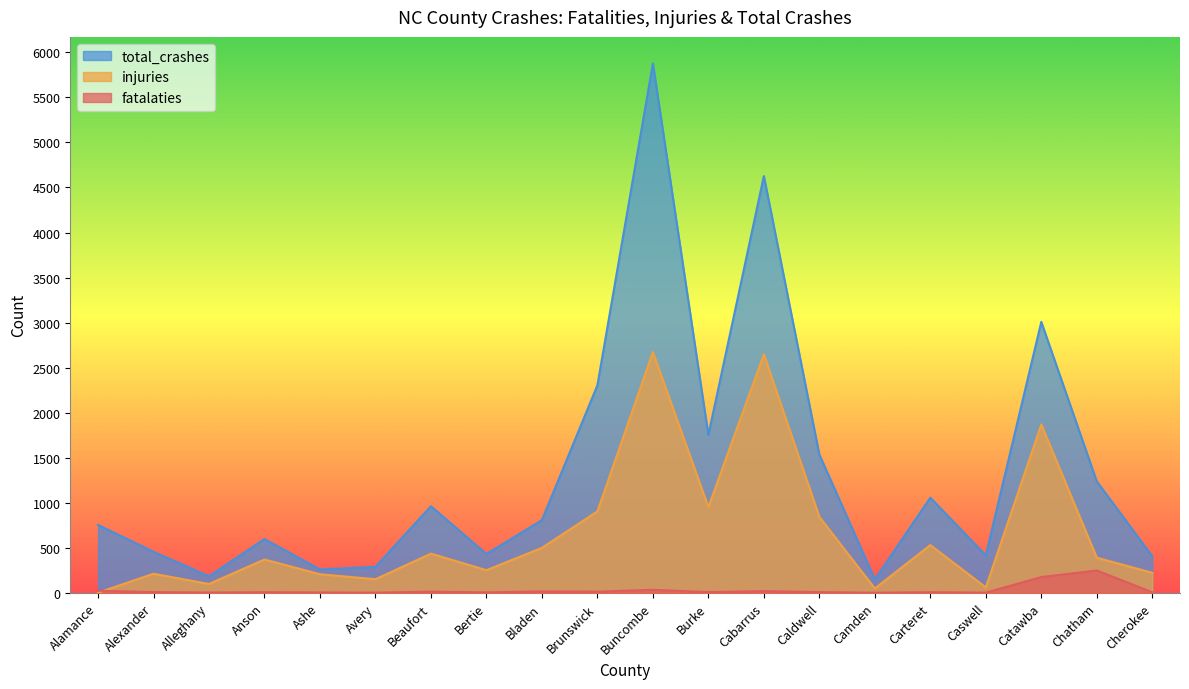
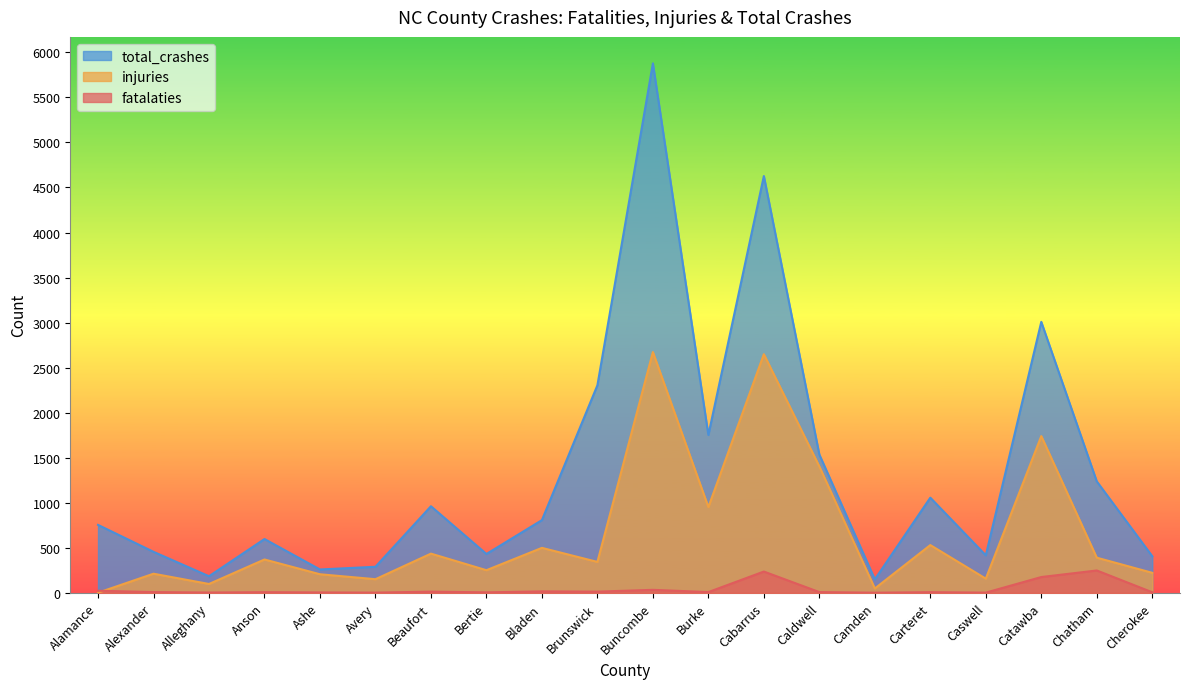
  {
    "total_crashes": {
      "Alamance": 800,
      "Alexander": 500,
      "Alleghany": 200,
      "Anson": 600,
      "Ashe": 300,
      "Avery": 300,
      "Beaufort": 1000,
      "Bertie": 400,
      "Bladen": 800,
      "Brunswick": 2300,
      "Buncombe": 5900,
      "Burke": 1800,
      "Cabarrus": 4600,
      "Caldwell": 1500,
      "Camden": 100,
      "Carteret": 1100,
      "Caswell": 400,
      "Catawba": 3000,
      "Chatham": 1200,
      "Cherokee": 400
    },
    "injuries": {
      "Alexander": 200,
      "Alleghany": 100,
      "Anson": 400,
      "Ashe": 200,
      "Avery": 200,
      "Beaufort": 400,
      "Bertie": 300,
      "Bladen": 500,
-     "Brunswick": 900,
+     "Brunswick": 300,
      "Buncombe": 2700,
      "Burke": 1000,
      "Cabarrus": 2600,
-     "Caldwell": 800,
+     "Caldwell": 1400,
      "Camden": 0,
      "Carteret": 500,
-     "Caswell": 100,
-     "Catawba": 1900,
+     "Caswell": 200,
+     "Catawba": 1700,
      "Chatham": 400,
      "Cherokee": 200
    },
    "fatalaties": {
      "Alexander": 0,
      "Alleghany": 0,
      "Anson": 0,
      "Ashe": 0,
      "Avery": 0,
      "Beaufort": 0,
      "Bertie": 0,
      "Bladen": 0,
      "Brunswick": 0,
      "Buncombe": 0,
      "Burke": 0,
-     "Cabarrus": 0,
+     "Cabarrus": 200,
      "Caldwell": 0,
      "Camden": 0,
      "Carteret": 0,
      "Caswell": 0,
      "Catawba": 200,
      "Chatham": 200,
      "Cherokee": 0
    }
  }
